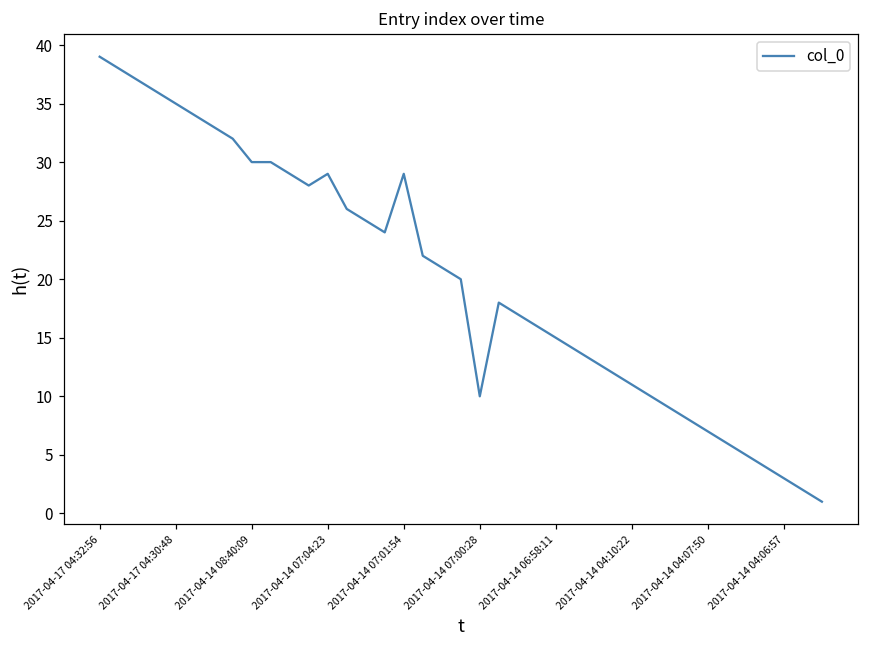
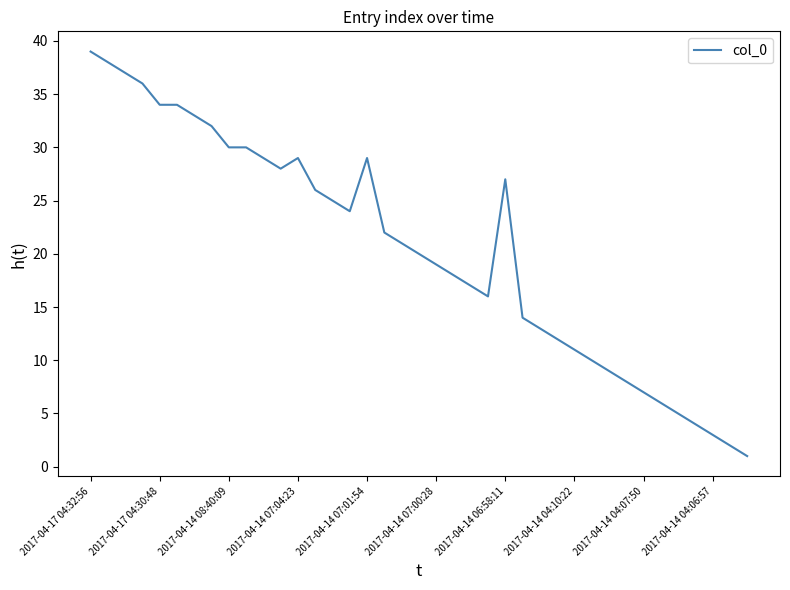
  {
    "2017-04-17 04:32:56": 39,
-   "2017-04-17 04:30:48": 35,
+   "2017-04-17 04:30:48": 34,
    "2017-04-14 08:40:09": 30,
    "2017-04-14 07:04:23": 29,
    "2017-04-14 07:01:54": 29,
-   "2017-04-14 07:00:28": 10,
-   "2017-04-14 06:58:11": 15,
+   "2017-04-14 07:00:28": 19,
+   "2017-04-14 06:58:11": 27,
    "2017-04-14 04:10:22": 11,
    "2017-04-14 04:07:50": 7,
    "2017-04-14 04:06:57": 3
  }
